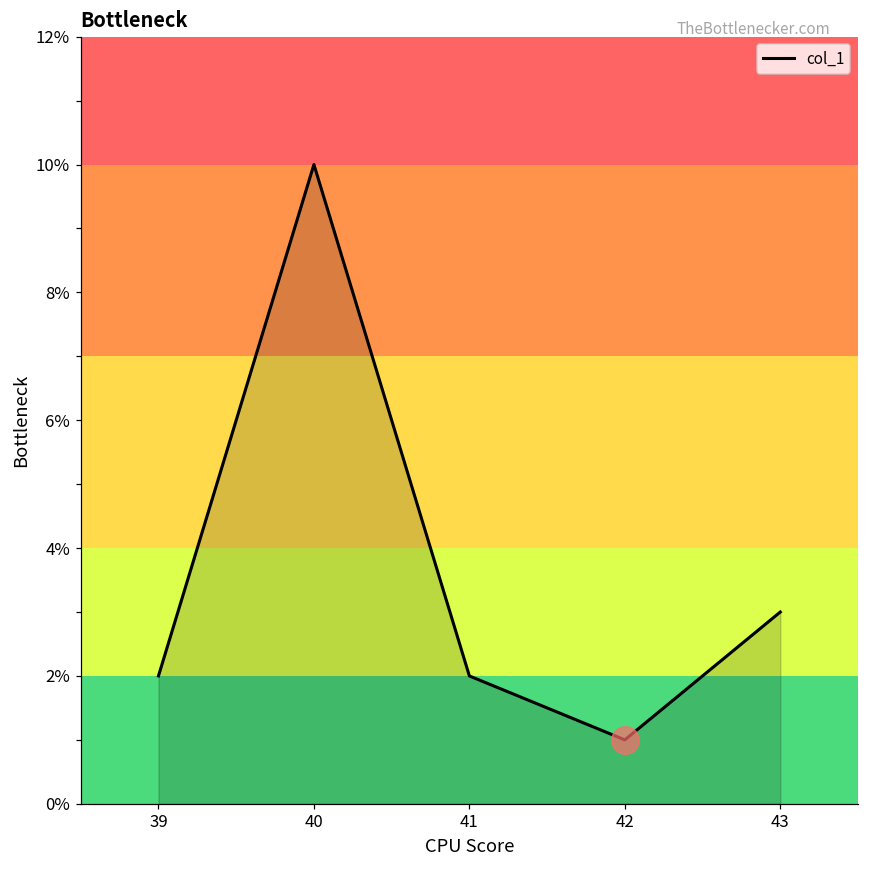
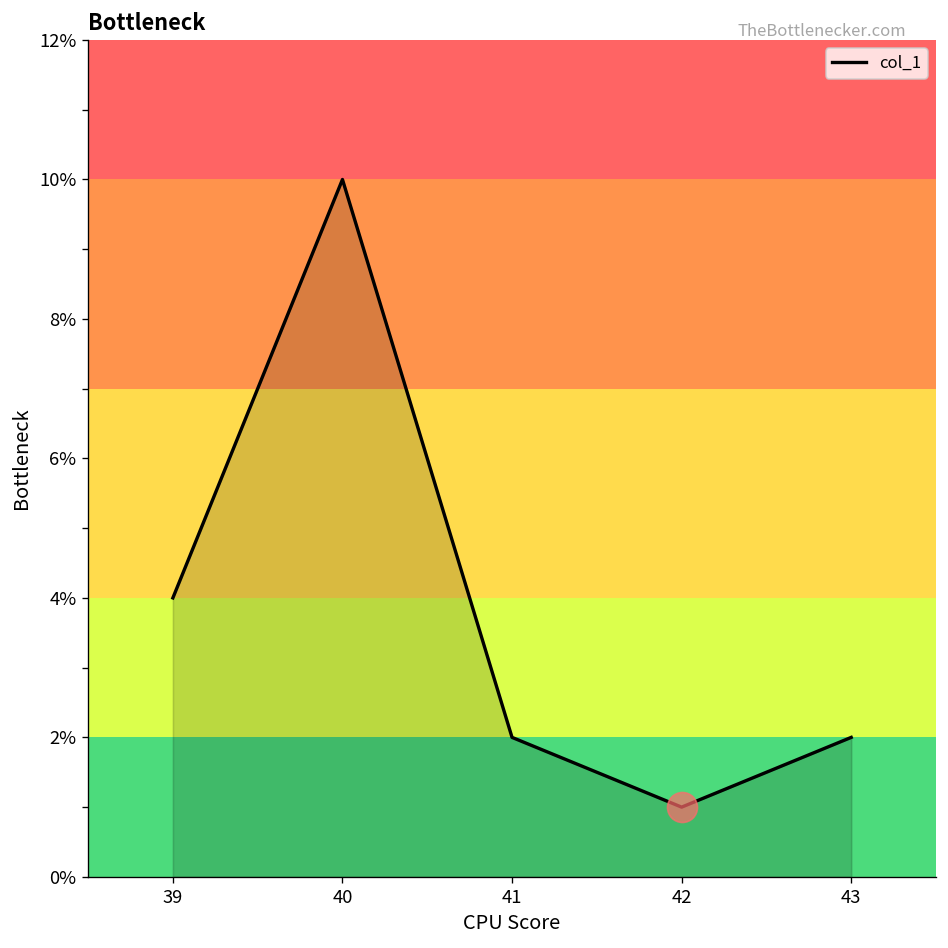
  {
    "col_1": {
-     "39": "2%",
+     "39": "4%",
      "40": "10%",
      "41": "2%",
-     "43": "3%"
+     "43": "2%"
    }
  }
